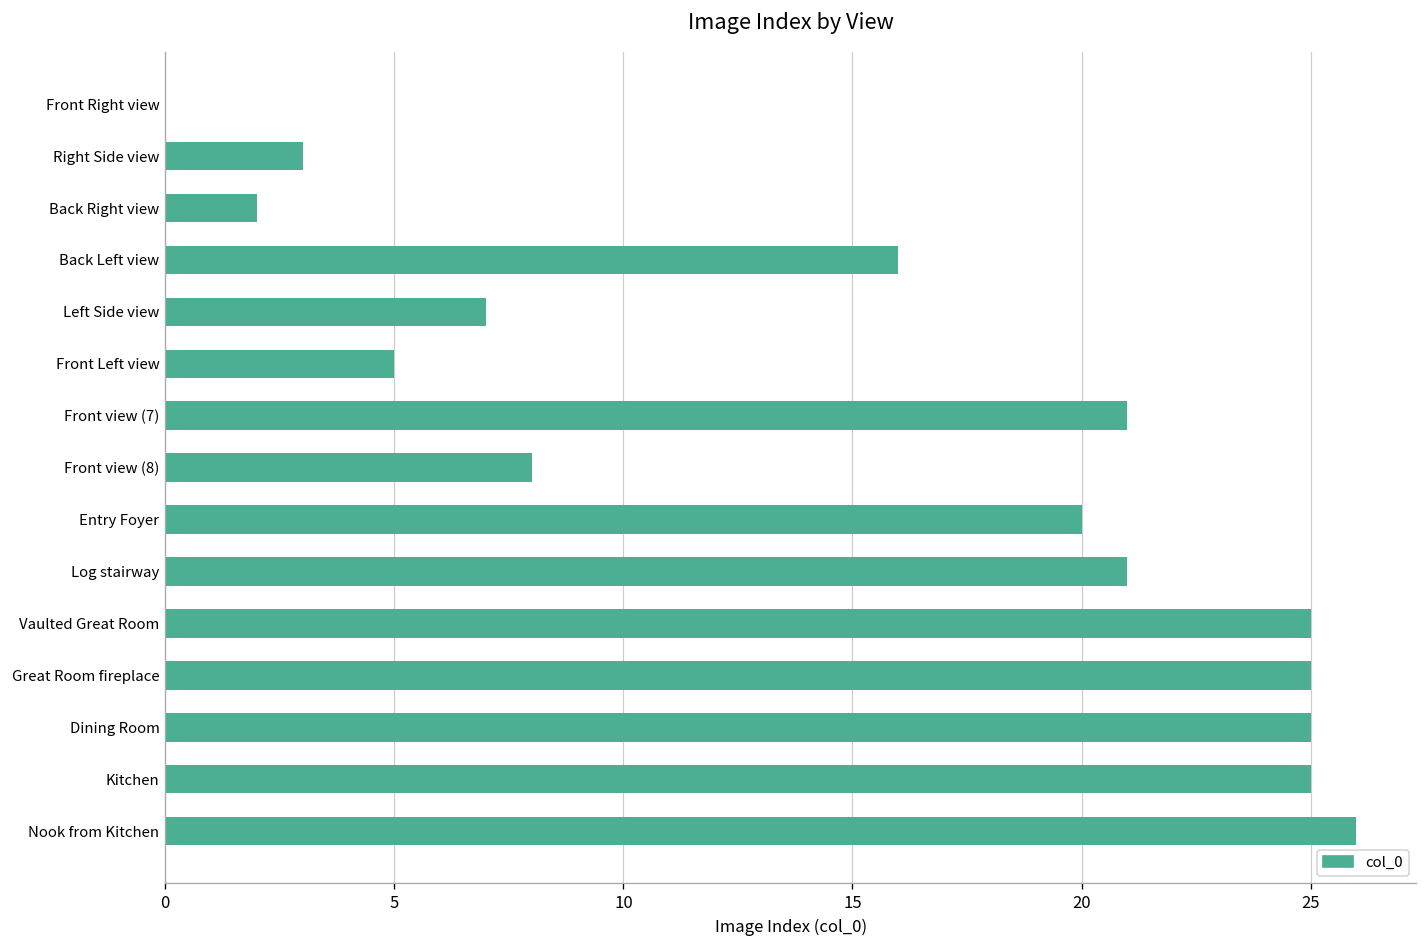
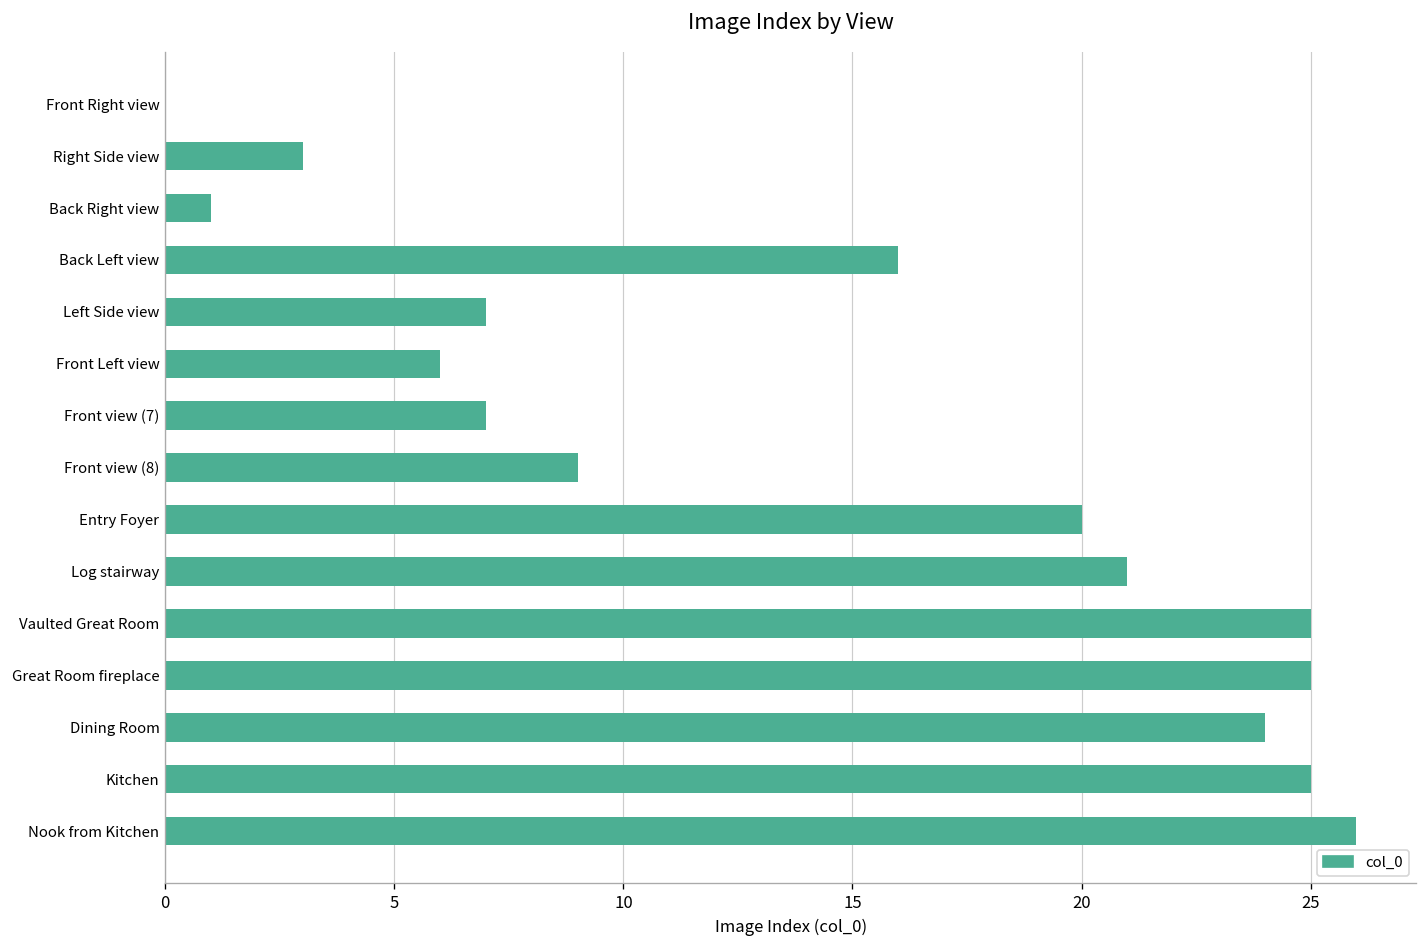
  {
    "Front Right view": 0,
    "Right Side view": 3,
-   "Back Right view": 2,
+   "Back Right view": 1,
    "Back Left view": 16,
    "Left Side view": 7,
-   "Front Left view": 5,
-   "Front view (7)": 21,
-   "Front view (8)": 8,
+   "Front Left view": 6,
+   "Front view (7)": 7,
+   "Front view (8)": 9,
    "Entry Foyer": 20,
    "Log stairway": 21,
    "Vaulted Great Room": 25,
    "Great Room fireplace": 25,
-   "Dining Room": 25,
+   "Dining Room": 24,
    "Kitchen": 25,
    "Nook from Kitchen": 26
  }
